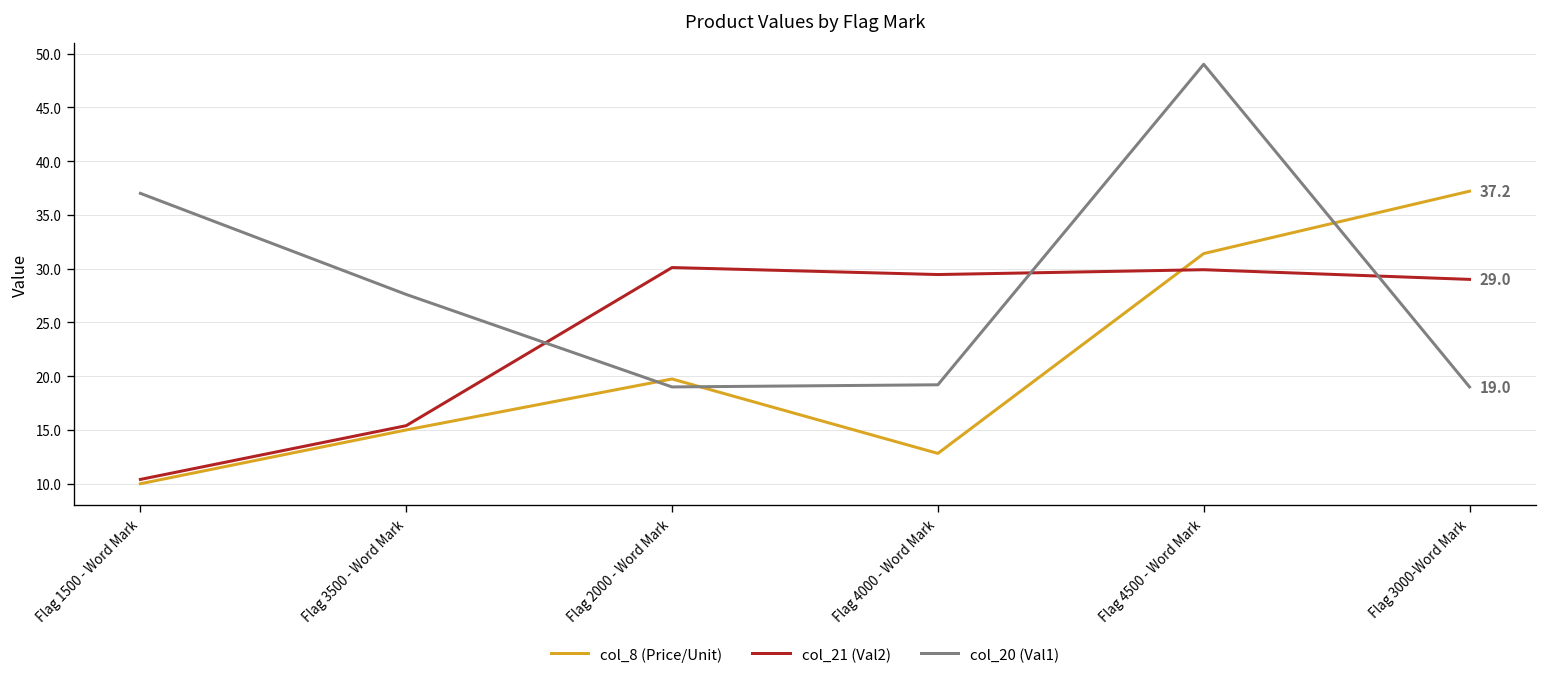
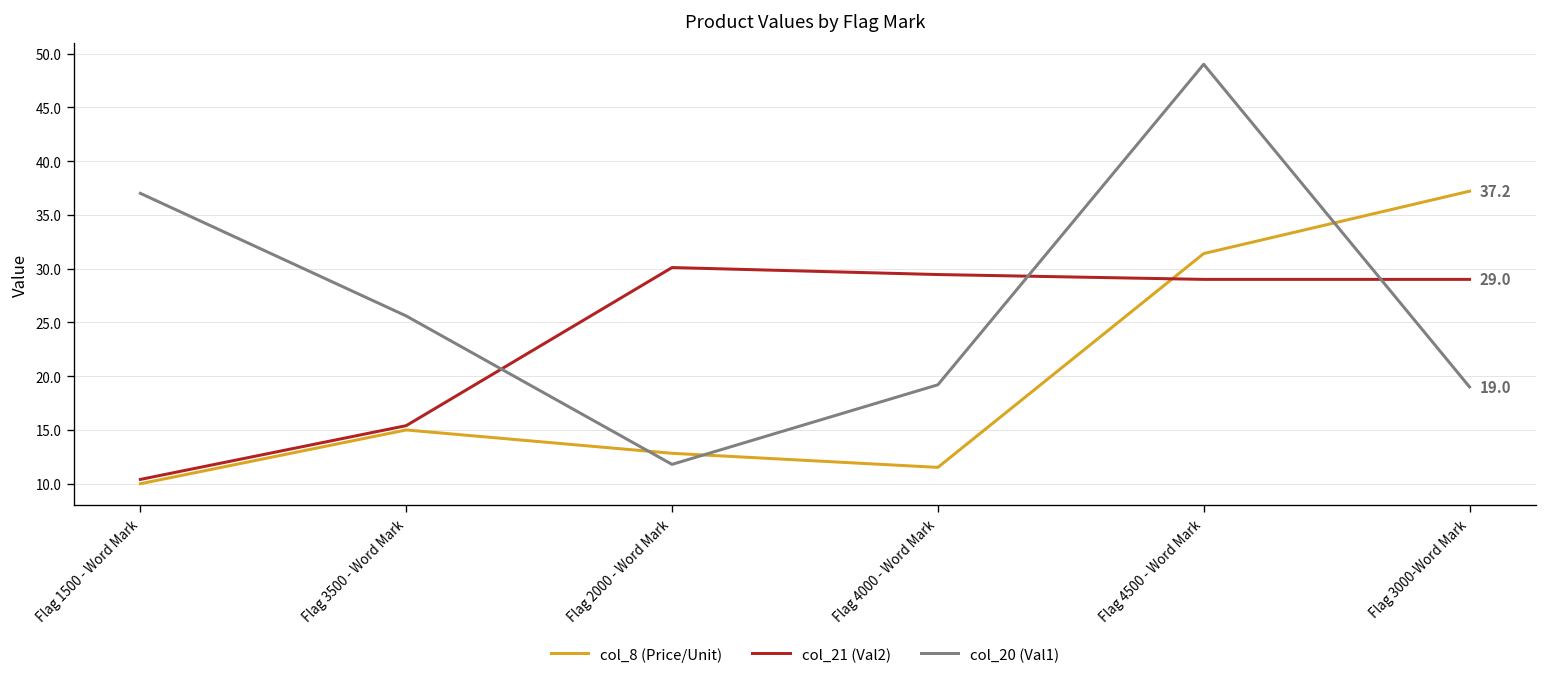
  {
    "col_8 (Price/Unit)": {
      "Flag 1500 - Word Mark": 10,
      "Flag 3500 - Word Mark": 15,
-     "Flag 2000 - Word Mark": 20,
-     "Flag 4000 - Word Mark": 13,
+     "Flag 2000 - Word Mark": 13,
+     "Flag 4000 - Word Mark": 12,
      "Flag 4500 - Word Mark": 31
    },
    "col_21 (Val2)": {
      "Flag 1500 - Word Mark": 10,
      "Flag 3500 - Word Mark": 15,
      "Flag 2000 - Word Mark": 30,
      "Flag 4000 - Word Mark": 29,
-     "Flag 4500 - Word Mark": 30
+     "Flag 4500 - Word Mark": 29
    },
    "col_20 (Val1)": {
      "Flag 1500 - Word Mark": 37,
-     "Flag 3500 - Word Mark": 28,
-     "Flag 2000 - Word Mark": 19,
+     "Flag 3500 - Word Mark": 26,
+     "Flag 2000 - Word Mark": 12,
      "Flag 4000 - Word Mark": 19,
      "Flag 4500 - Word Mark": 49
    }
  }
